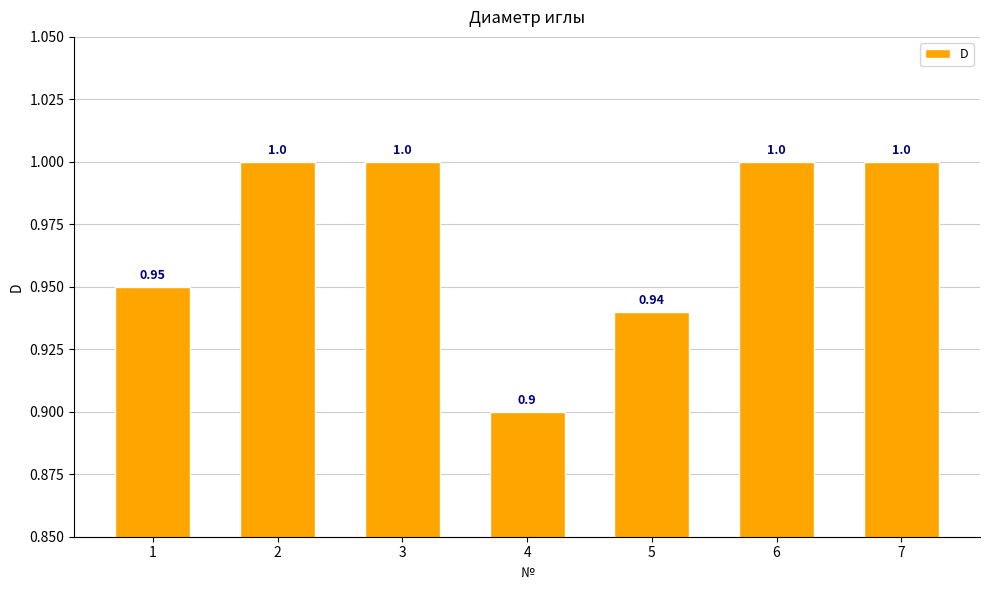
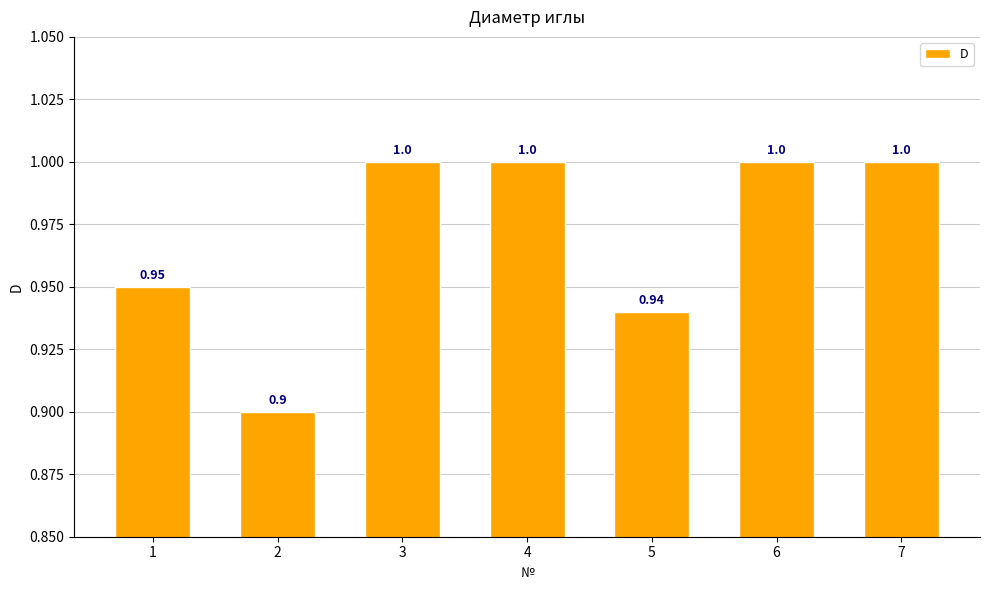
  {
    "1": 0.95,
-   "2": 1.0,
+   "2": 0.9,
    "3": 1.0,
-   "4": 0.9,
+   "4": 1.0,
    "5": 0.94,
    "6": 1.0,
    "7": 1.0
  }
